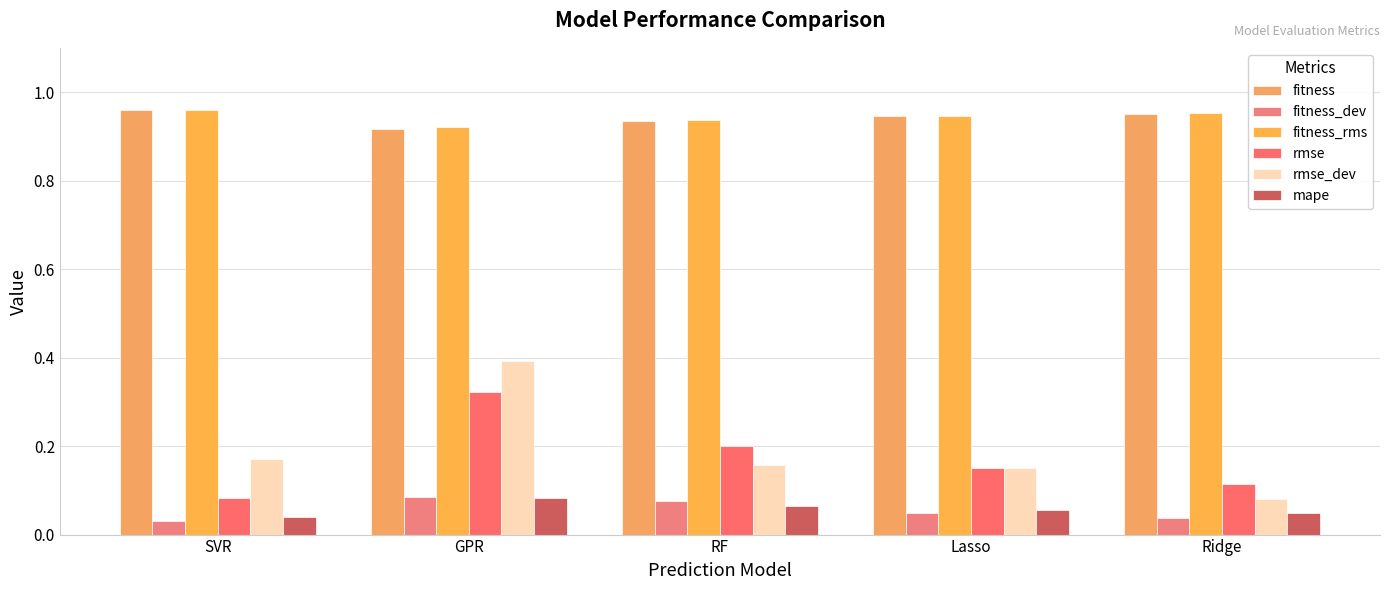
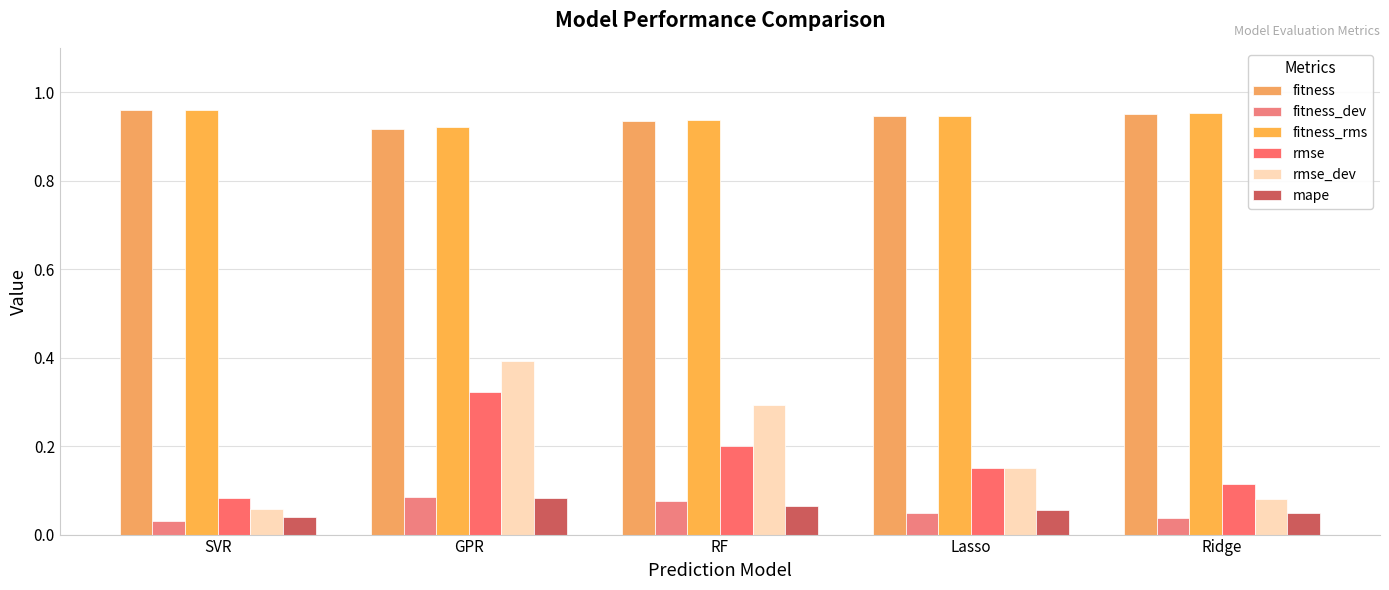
  {
    "rmse_dev": {
-     "SVR": 0.17,
+     "SVR": 0.06,
      "GPR": 0.39,
-     "RF": 0.16,
+     "RF": 0.29,
      "Lasso": 0.15,
      "Ridge": 0.08
    }
  }
